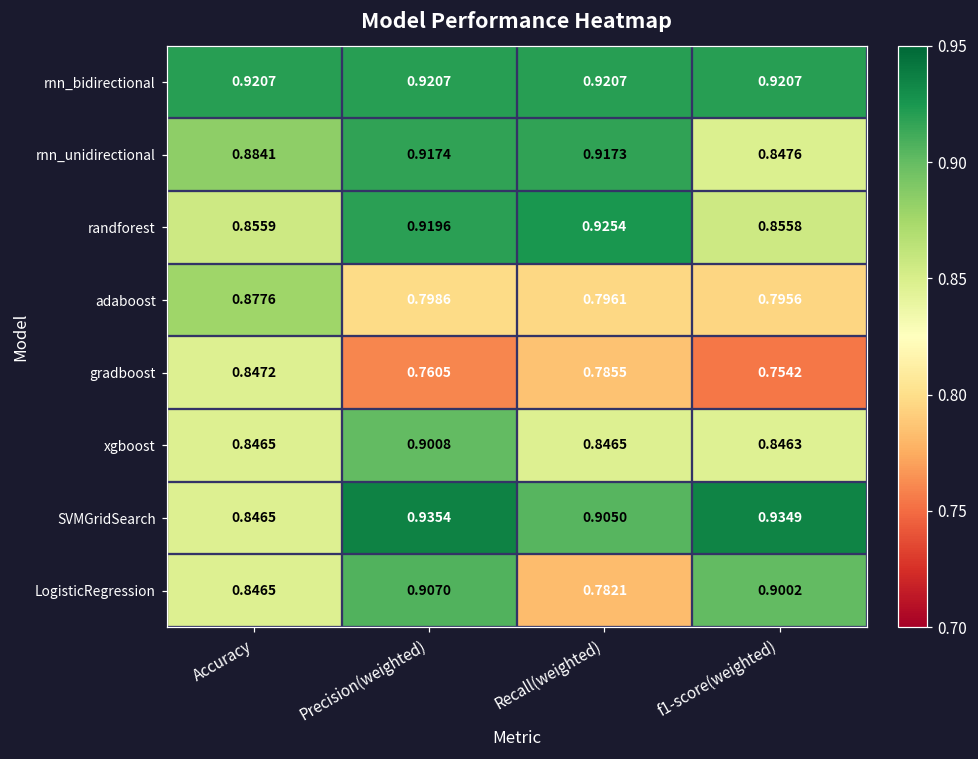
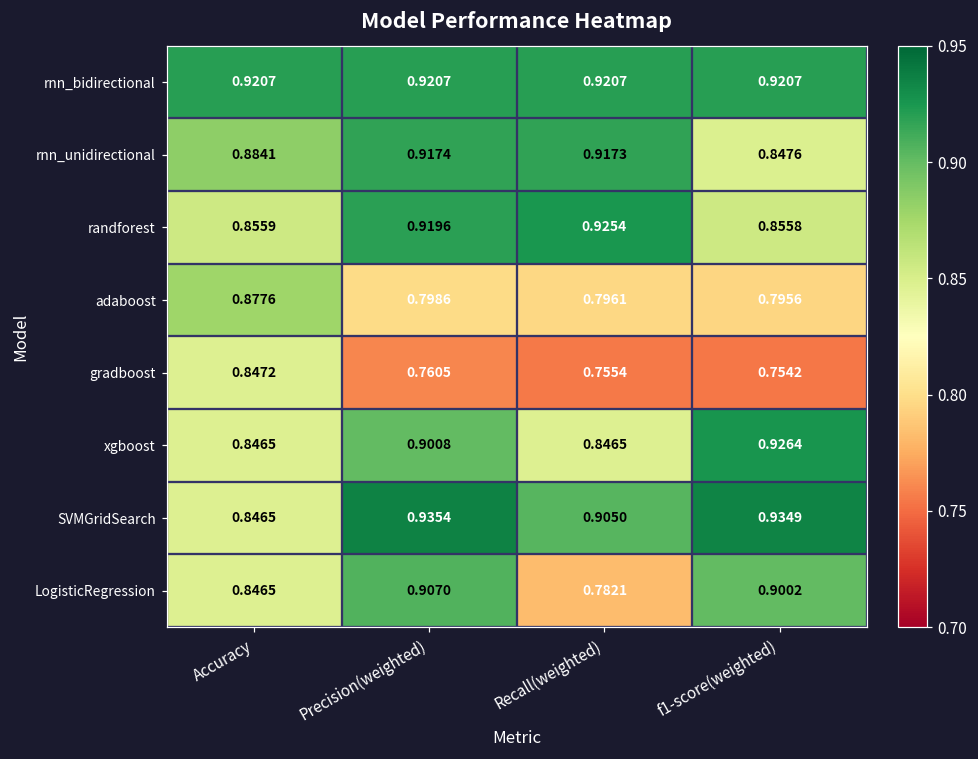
  {
    "rnn_bidirectional": {
      "Accuracy": 0.9207,
      "Precision(weighted)": 0.9207,
      "Recall(weighted)": 0.9207,
      "f1-score(weighted)": 0.9207
    },
    "rnn_unidirectional": {
      "Accuracy": 0.8841,
      "Precision(weighted)": 0.9174,
      "Recall(weighted)": 0.9173,
      "f1-score(weighted)": 0.8476
    },
    "randforest": {
      "Accuracy": 0.8559,
      "Precision(weighted)": 0.9196,
      "Recall(weighted)": 0.9254,
      "f1-score(weighted)": 0.8558
    },
    "adaboost": {
      "Accuracy": 0.8776,
      "Precision(weighted)": 0.7986,
      "Recall(weighted)": 0.7961,
      "f1-score(weighted)": 0.7956
    },
    "gradboost": {
      "Accuracy": 0.8472,
      "Precision(weighted)": 0.7605,
-     "Recall(weighted)": 0.7855,
+     "Recall(weighted)": 0.7554,
      "f1-score(weighted)": 0.7542
    },
    "xgboost": {
      "Accuracy": 0.8465,
      "Precision(weighted)": 0.9008,
      "Recall(weighted)": 0.8465,
-     "f1-score(weighted)": 0.8463
+     "f1-score(weighted)": 0.9264
    },
    "SVMGridSearch": {
      "Accuracy": 0.8465,
      "Precision(weighted)": 0.9354,
      "Recall(weighted)": 0.9050,
      "f1-score(weighted)": 0.9349
    },
    "LogisticRegression": {
      "Accuracy": 0.8465,
      "Precision(weighted)": 0.9070,
      "Recall(weighted)": 0.7821,
      "f1-score(weighted)": 0.9002
    }
  }
